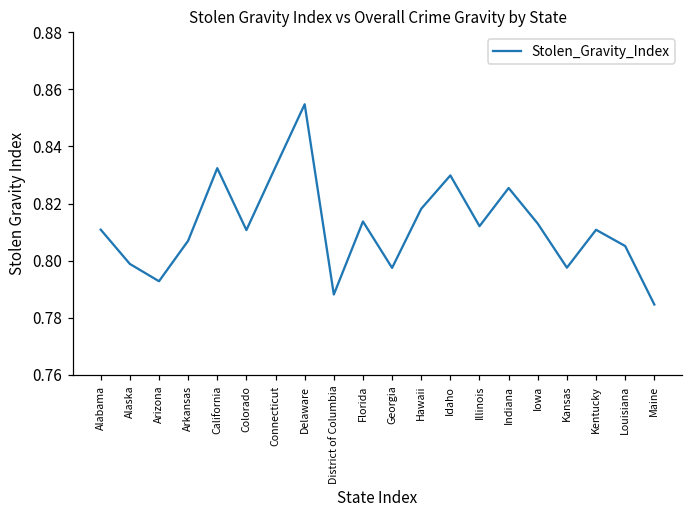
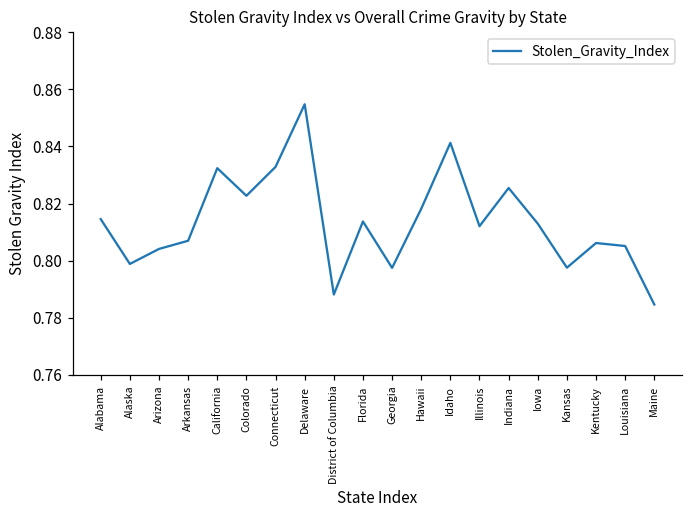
  {
-   "Alabama": 0.811,
+   "Alabama": 0.815,
    "Alaska": 0.799,
-   "Arizona": 0.793,
+   "Arizona": 0.804,
    "Arkansas": 0.807,
    "California": 0.832,
-   "Colorado": 0.811,
+   "Colorado": 0.823,
    "Connecticut": 0.833,
    "Delaware": 0.855,
    "District of Columbia": 0.788,
    "Florida": 0.814,
    "Georgia": 0.797,
    "Hawaii": 0.818,
-   "Idaho": 0.830,
+   "Idaho": 0.841,
    "Illinois": 0.812,
    "Indiana": 0.825,
    "Iowa": 0.813,
    "Kansas": 0.798,
-   "Kentucky": 0.811,
+   "Kentucky": 0.806,
    "Louisiana": 0.805,
    "Maine": 0.785
  }
